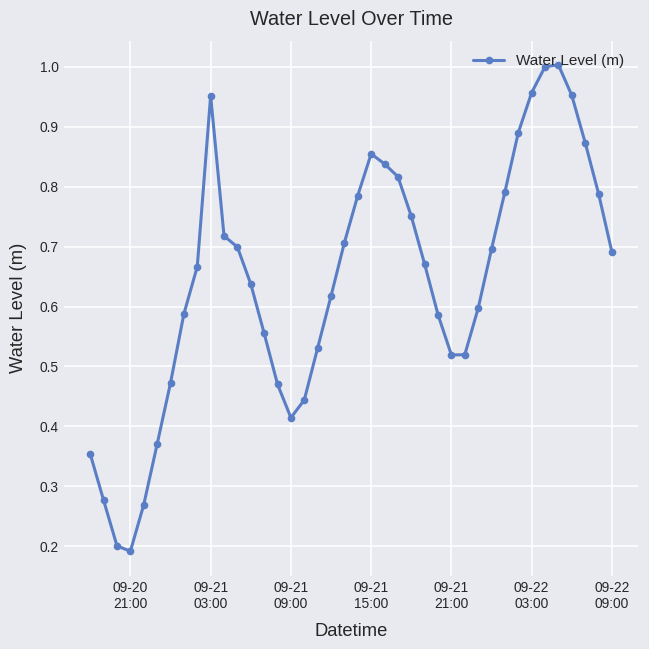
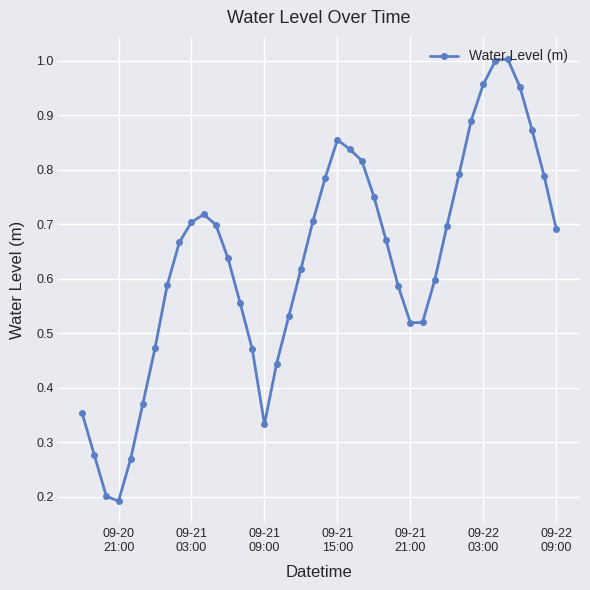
  {
    "09-20 21:00": 0.19,
-   "09-21 03:00": 0.95,
-   "09-21 09:00": 0.41,
+   "09-21 03:00": 0.70,
+   "09-21 09:00": 0.33,
    "09-21 15:00": 0.85,
    "09-21 21:00": 0.52,
    "09-22 03:00": 0.96,
    "09-22 09:00": 0.69
  }
